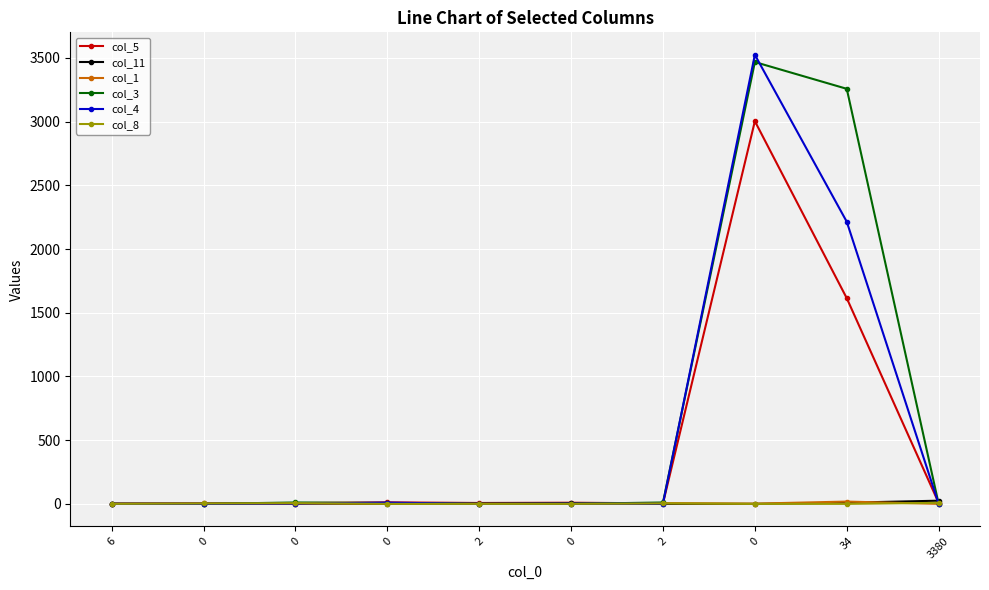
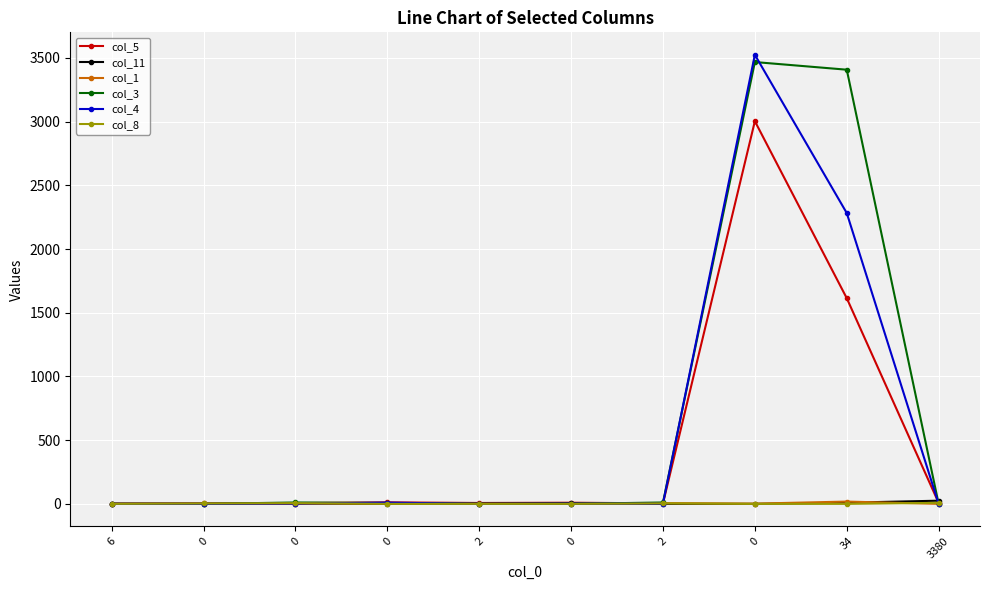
  {
    "col_5": {
      "34": 1610
    },
    "col_3": {
-     "34": 3260
+     "34": 3410
    },
    "col_4": {
-     "34": 2210
+     "34": 2280
    }
  }
